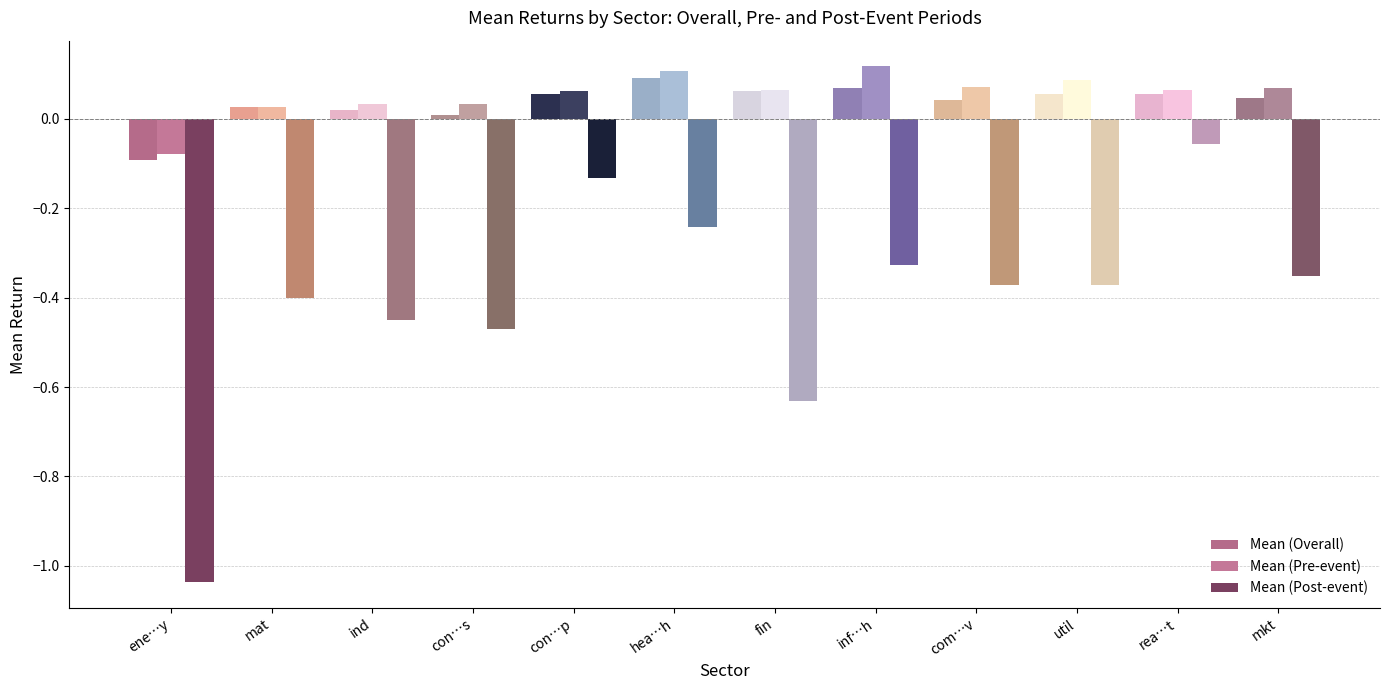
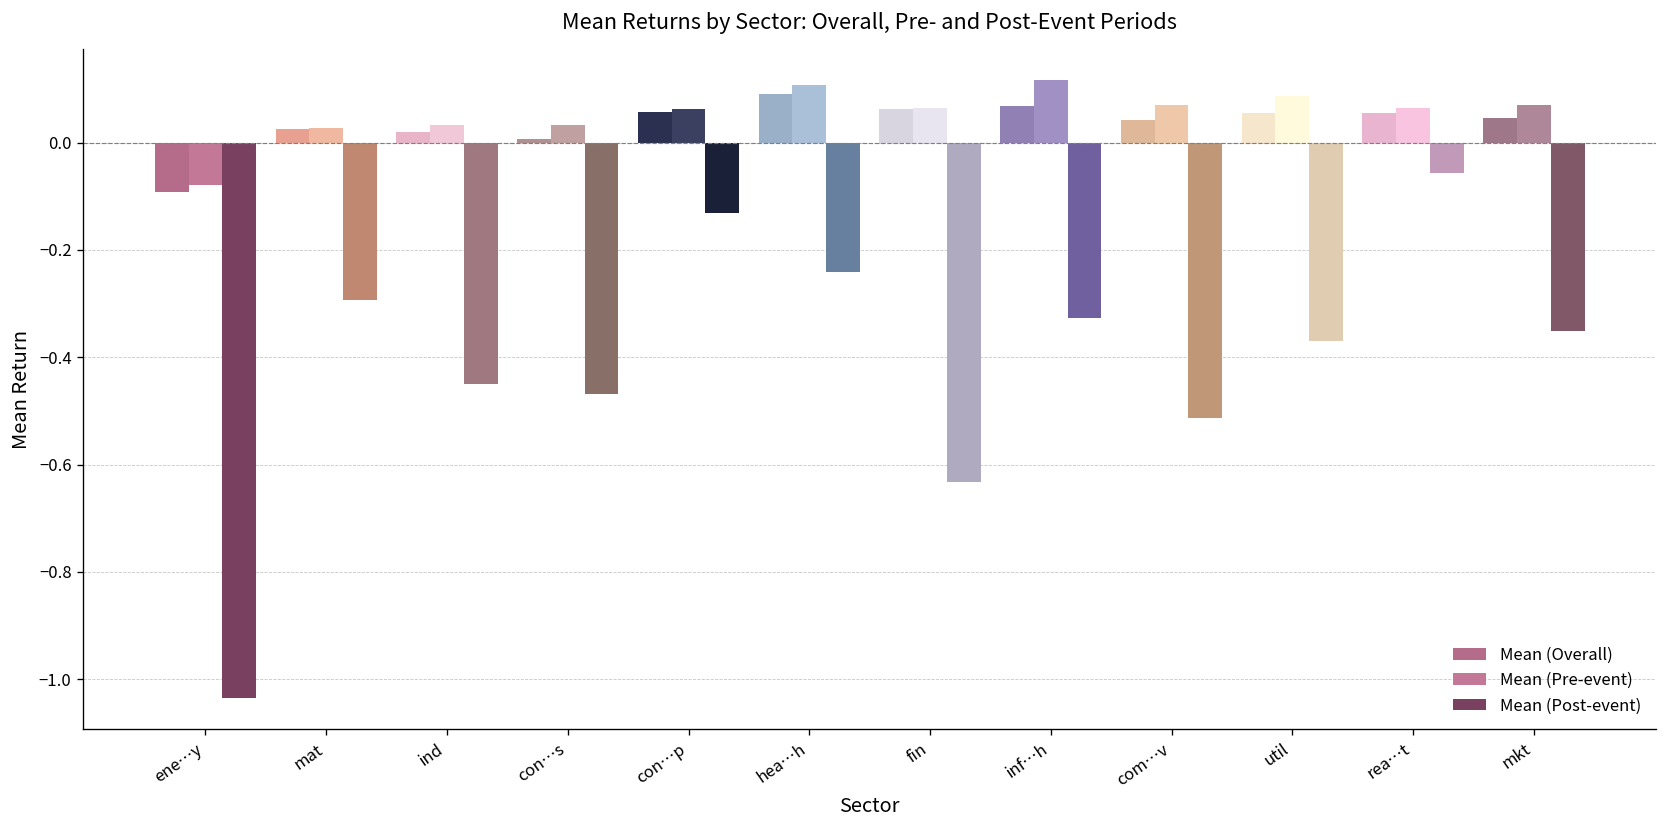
  {
    "Mean (Post-event)": {
      "ene…y": -1.04,
-     "mat": -0.40,
+     "mat": -0.29,
      "ind": -0.45,
      "con…s": -0.47,
      "con…p": -0.13,
      "hea…h": -0.24,
      "fin": -0.63,
      "inf…h": -0.33,
-     "com…v": -0.37,
+     "com…v": -0.51,
      "util": -0.37,
      "rea…t": -0.06,
      "mkt": -0.35
    }
  }
